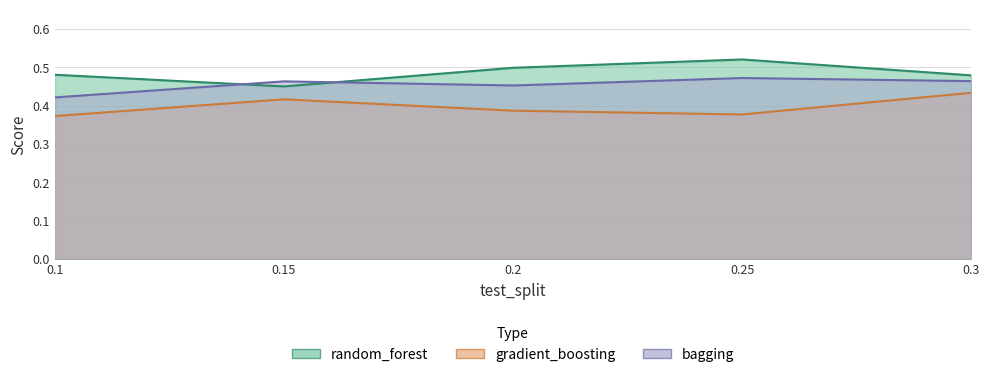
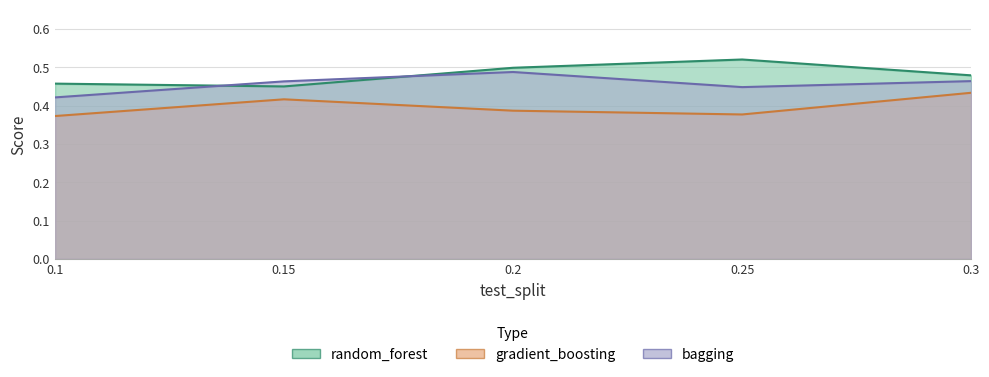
  {
    "random_forest": {
-     "0.1": 0.48,
+     "0.1": 0.46,
      "0.15": 0.45,
      "0.2": 0.50,
      "0.25": 0.52,
      "0.3": 0.48
    },
    "gradient_boosting": {
      "0.1": 0.37,
      "0.15": 0.42,
      "0.2": 0.39,
      "0.25": 0.38,
      "0.3": 0.43
    },
    "bagging": {
      "0.1": 0.42,
      "0.15": 0.46,
-     "0.2": 0.45,
-     "0.25": 0.47,
+     "0.2": 0.49,
+     "0.25": 0.45,
      "0.3": 0.46
    }
  }
